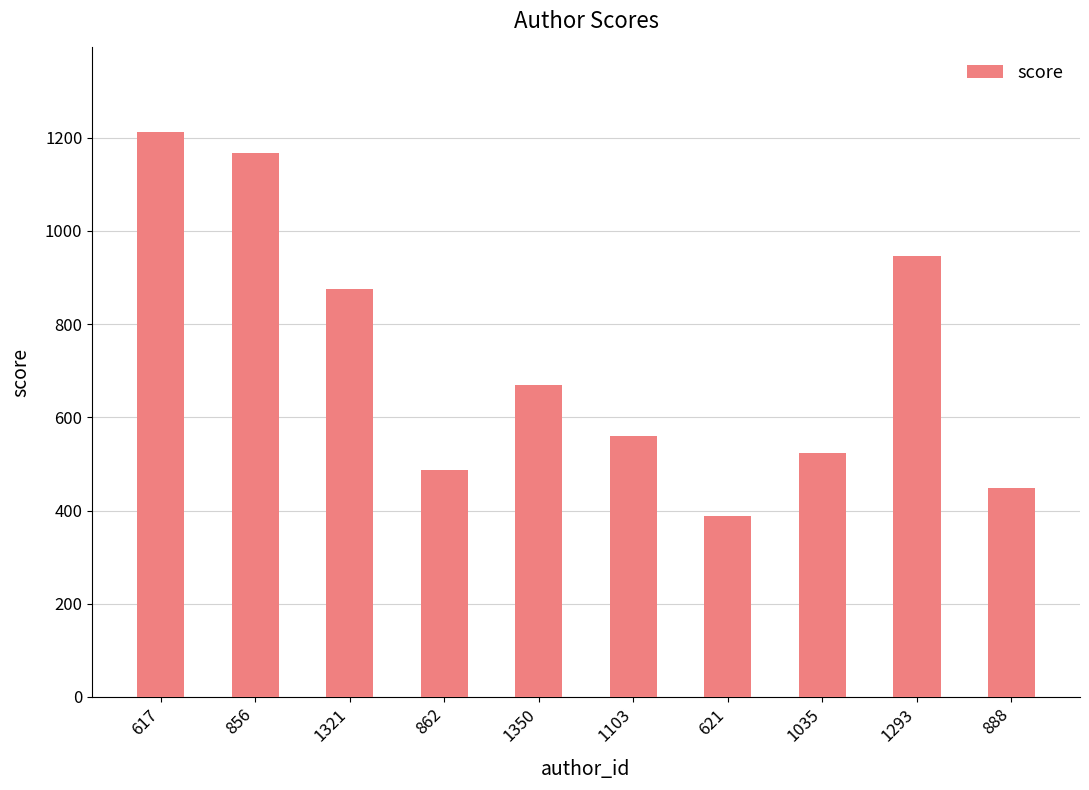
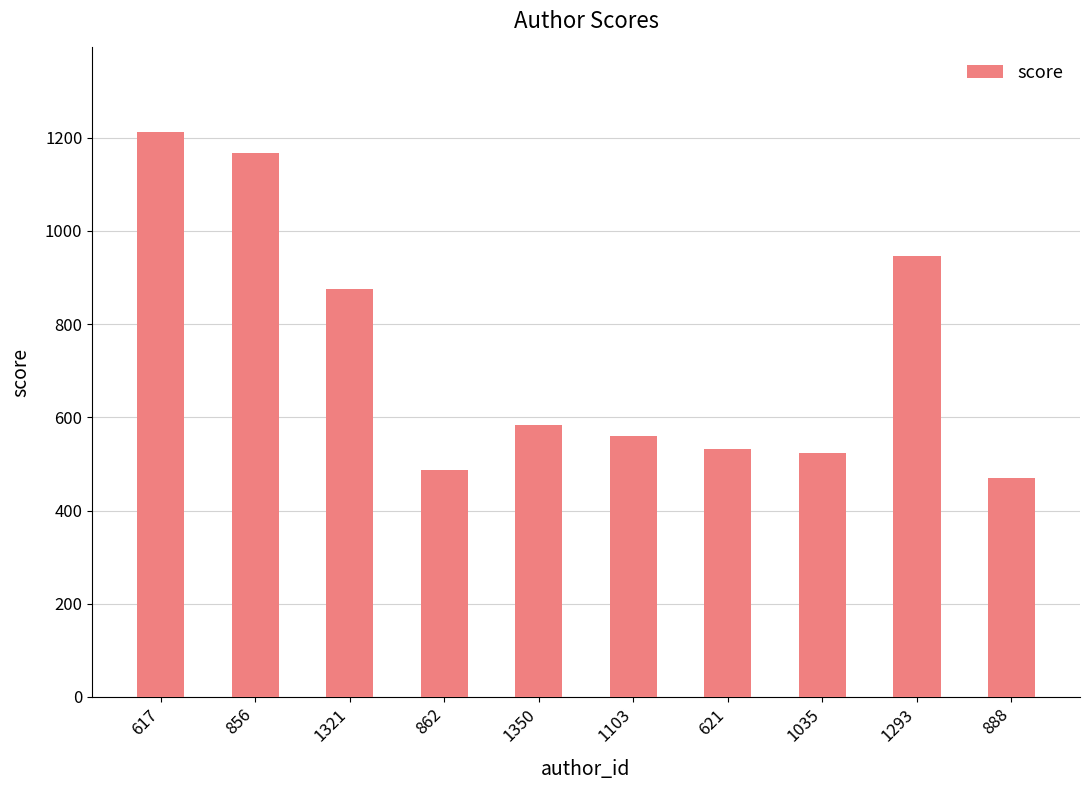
  {
    "617": 1210,
    "856": 1170,
    "1321": 870,
    "862": 490,
-   "1350": 670,
+   "1350": 580,
    "1103": 560,
-   "621": 390,
+   "621": 530,
    "1035": 520,
    "1293": 950,
-   "888": 450
+   "888": 470
  }
